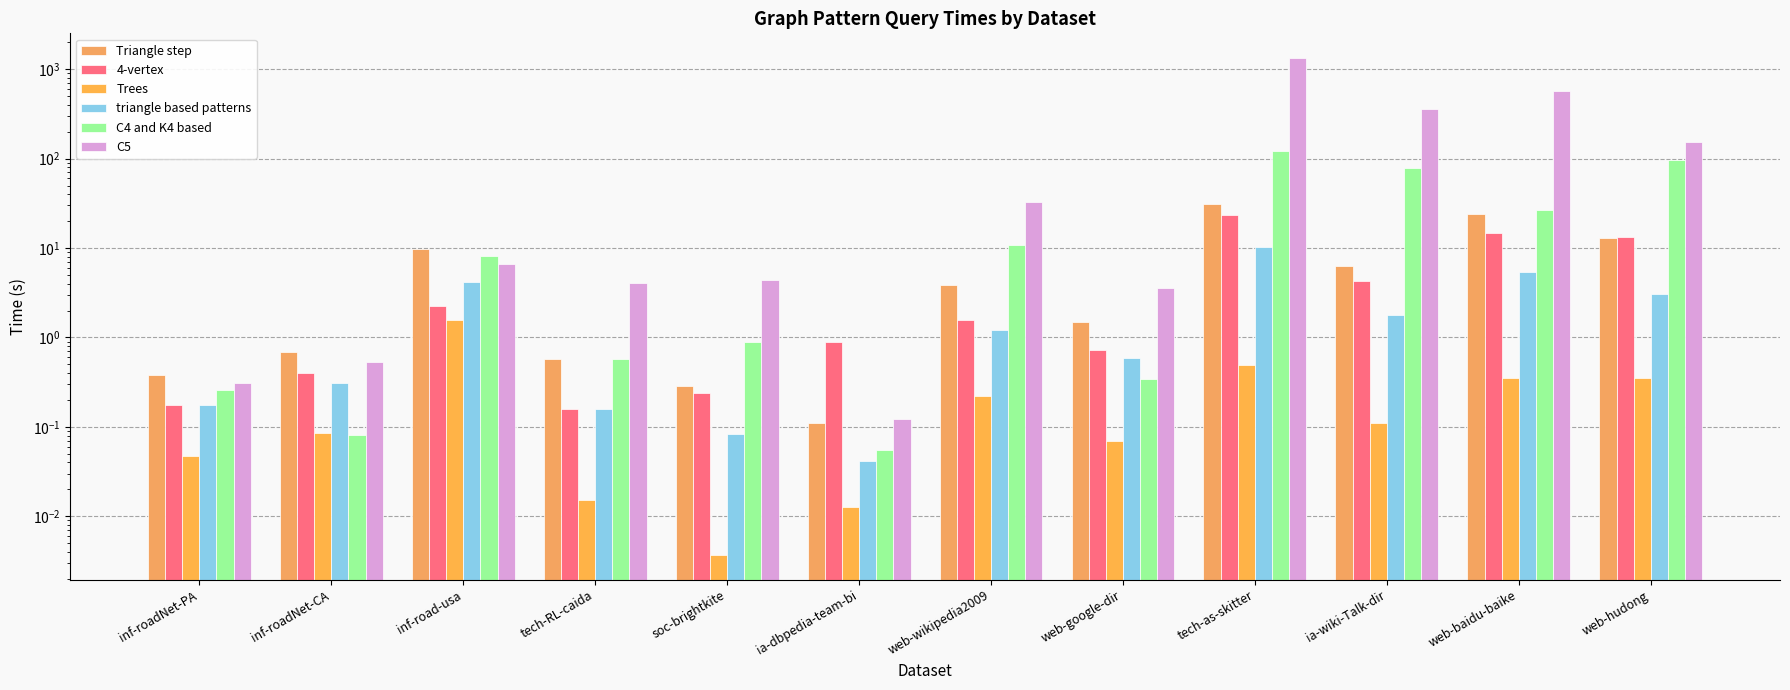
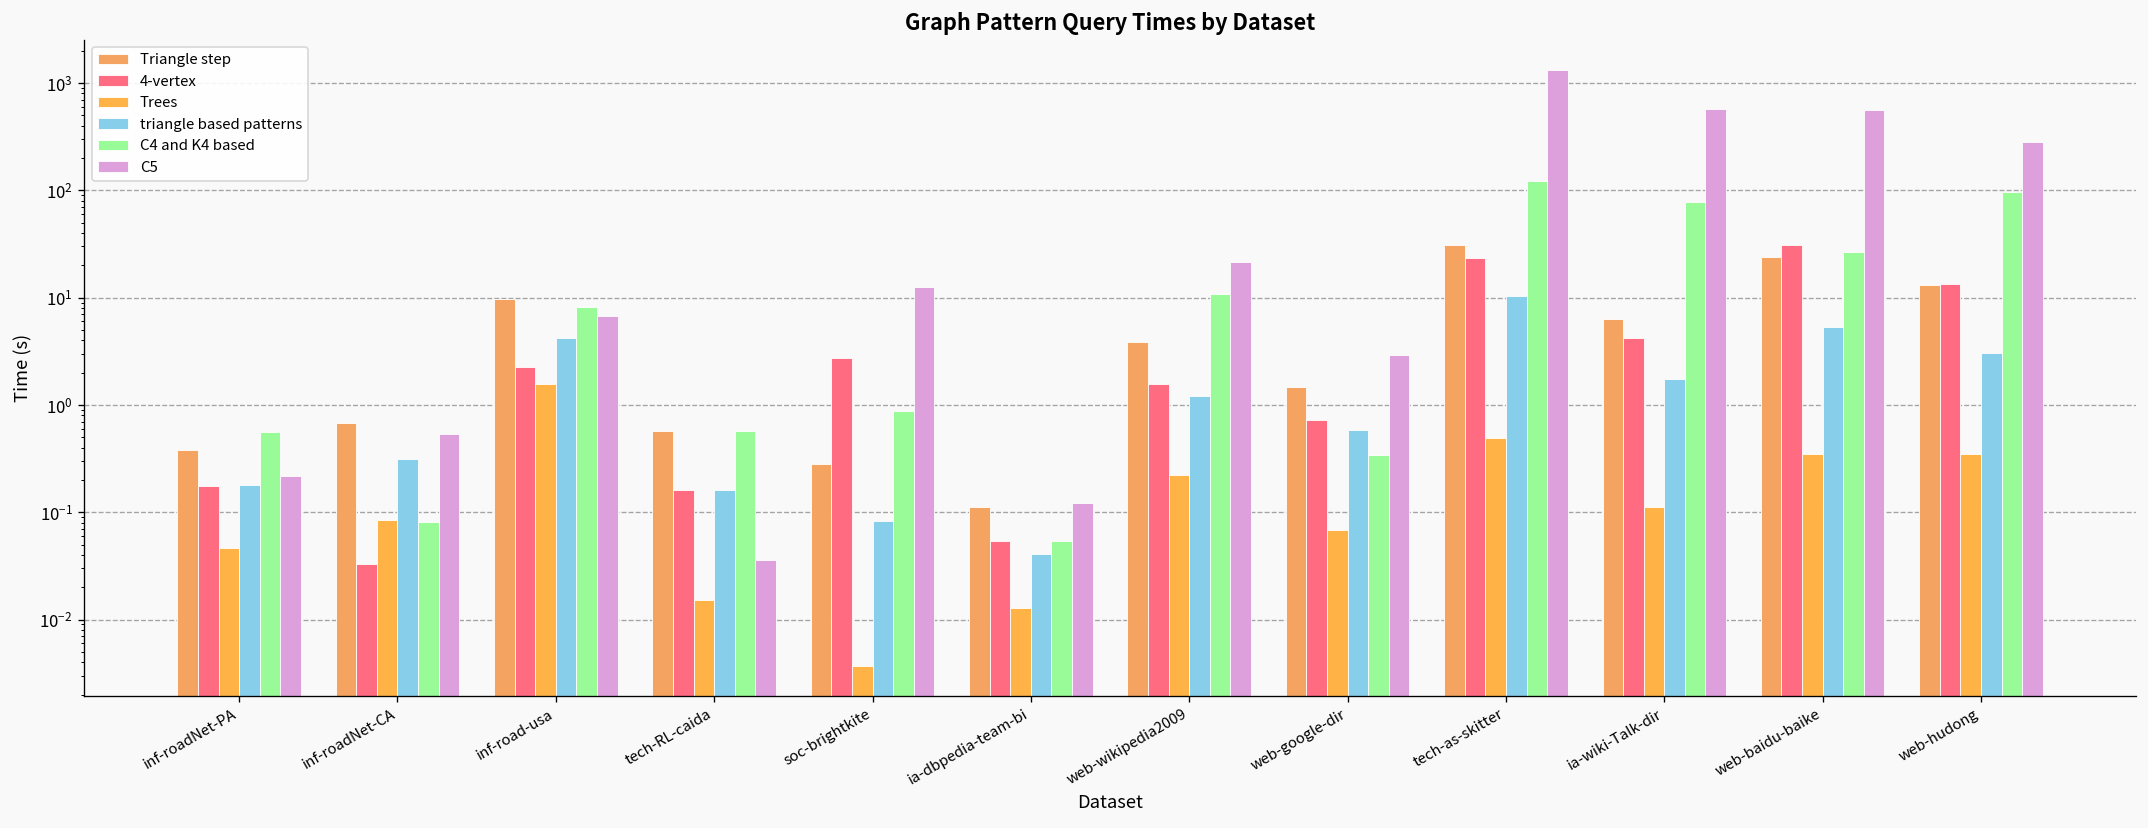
  {
    "4-vertex": {
      "inf-roadNet-PA": 0.18,
-     "inf-roadNet-CA": 0.4,
+     "inf-roadNet-CA": 0.033,
      "inf-road-usa": 2.3,
      "tech-RL-caida": 0.16,
-     "soc-brightkite": 0.24,
-     "ia-dbpedia-team-bi": 0.9,
+     "soc-brightkite": 2.7,
+     "ia-dbpedia-team-bi": 0.05,
      "web-wikipedia2009": 1.6,
      "web-google-dir": 0.7,
      "tech-as-skitter": 23,
      "ia-wiki-Talk-dir": 4,
-     "web-baidu-baike": 15,
+     "web-baidu-baike": 31,
      "web-hudong": 13
    },
    "triangle based patterns": {
      "inf-roadNet-PA": 0.18,
      "inf-roadNet-CA": 0.31,
      "inf-road-usa": 4,
      "tech-RL-caida": 0.16,
      "soc-brightkite": 0.08,
      "ia-dbpedia-team-bi": 0.04,
      "web-wikipedia2009": 1.2,
      "web-google-dir": 0.6,
      "tech-as-skitter": 10,
      "ia-wiki-Talk-dir": 1.8,
      "web-baidu-baike": 5,
      "web-hudong": 3.1
    },
    "C4 and K4 based": {
-     "inf-roadNet-PA": 0.26,
+     "inf-roadNet-PA": 0.6,
      "inf-roadNet-CA": 0.08,
      "inf-road-usa": 8,
      "tech-RL-caida": 0.6,
      "soc-brightkite": 0.9,
      "ia-dbpedia-team-bi": 0.05,
      "web-wikipedia2009": 11,
      "web-google-dir": 0.34,
      "tech-as-skitter": 120,
      "ia-wiki-Talk-dir": 80,
      "web-baidu-baike": 27,
      "web-hudong": 100
    },
    "C5": {
-     "inf-roadNet-PA": 0.31,
+     "inf-roadNet-PA": 0.22,
      "inf-roadNet-CA": 0.5,
      "inf-road-usa": 7,
-     "tech-RL-caida": 4,
-     "soc-brightkite": 4,
+     "tech-RL-caida": 0.036,
+     "soc-brightkite": 13,
      "ia-dbpedia-team-bi": 0.12,
-     "web-wikipedia2009": 33,
-     "web-google-dir": 3.6,
+     "web-wikipedia2009": 22,
+     "web-google-dir": 2.9,
      "tech-as-skitter": 1300,
-     "ia-wiki-Talk-dir": 360,
+     "ia-wiki-Talk-dir": 600,
      "web-baidu-baike": 600,
-     "web-hudong": 150
+     "web-hudong": 280
    }
  }
